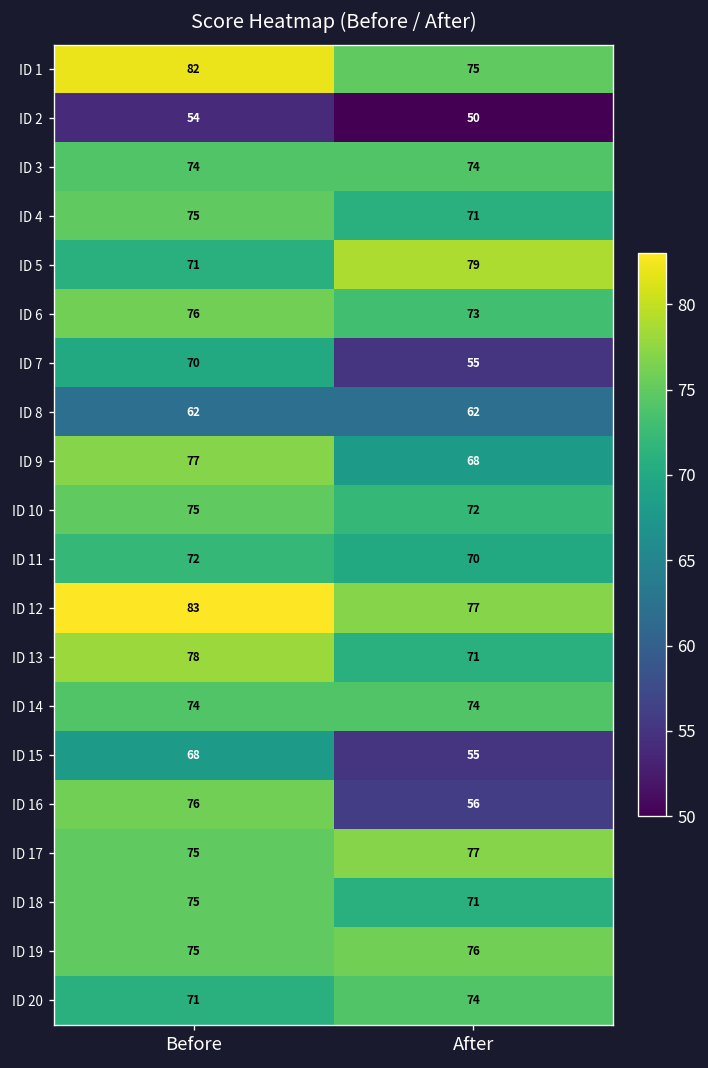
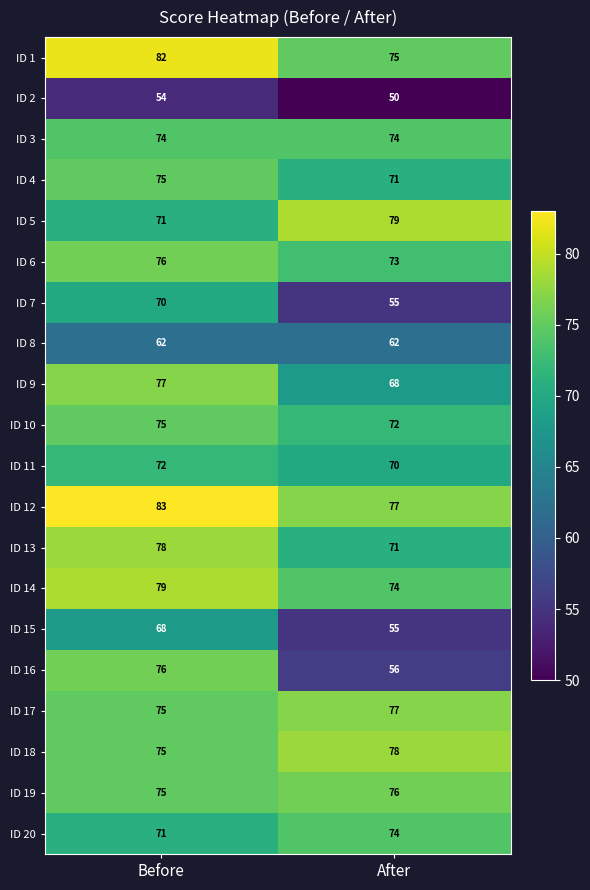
  {
    "ID 1": {
      "Before": 82,
      "After": 75
    },
    "ID 2": {
      "Before": 54,
      "After": 50
    },
    "ID 3": {
      "Before": 74,
      "After": 74
    },
    "ID 4": {
      "Before": 75,
      "After": 71
    },
    "ID 5": {
      "Before": 71,
      "After": 79
    },
    "ID 6": {
      "Before": 76,
      "After": 73
    },
    "ID 7": {
      "Before": 70,
      "After": 55
    },
    "ID 8": {
      "Before": 62,
      "After": 62
    },
    "ID 9": {
      "Before": 77,
      "After": 68
    },
    "ID 10": {
      "Before": 75,
      "After": 72
    },
    "ID 11": {
      "Before": 72,
      "After": 70
    },
    "ID 12": {
      "Before": 83,
      "After": 77
    },
    "ID 13": {
      "Before": 78,
      "After": 71
    },
    "ID 14": {
-     "Before": 74,
+     "Before": 79,
      "After": 74
    },
    "ID 15": {
      "Before": 68,
      "After": 55
    },
    "ID 16": {
      "Before": 76,
      "After": 56
    },
    "ID 17": {
      "Before": 75,
      "After": 77
    },
    "ID 18": {
      "Before": 75,
-     "After": 71
+     "After": 78
    },
    "ID 19": {
      "Before": 75,
      "After": 76
    },
    "ID 20": {
      "Before": 71,
      "After": 74
    }
  }
